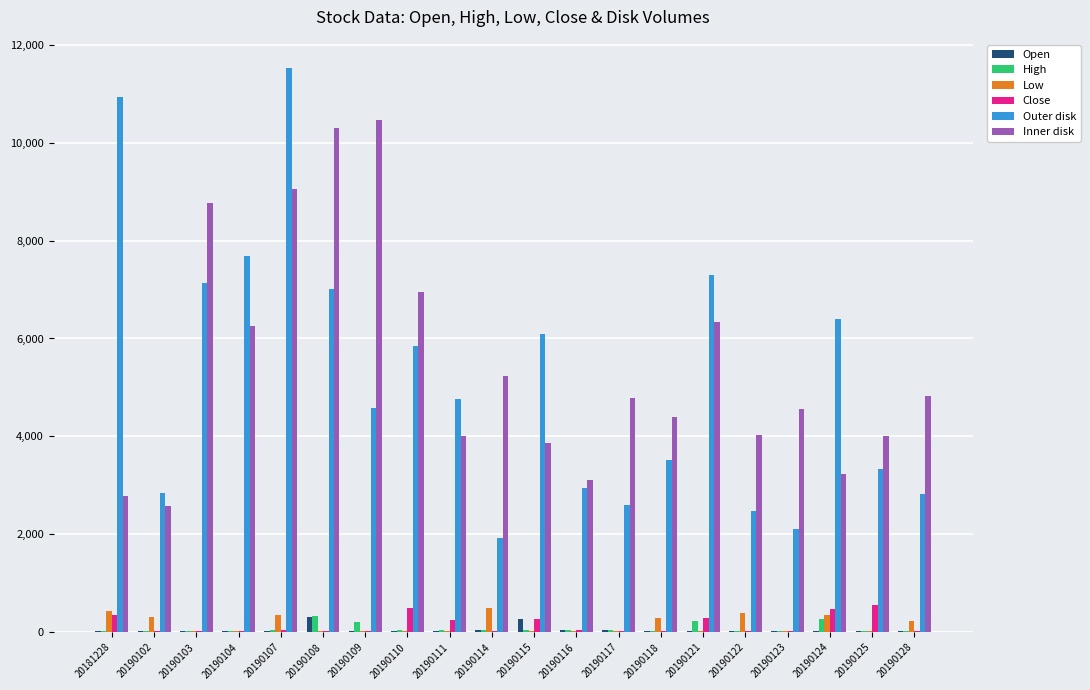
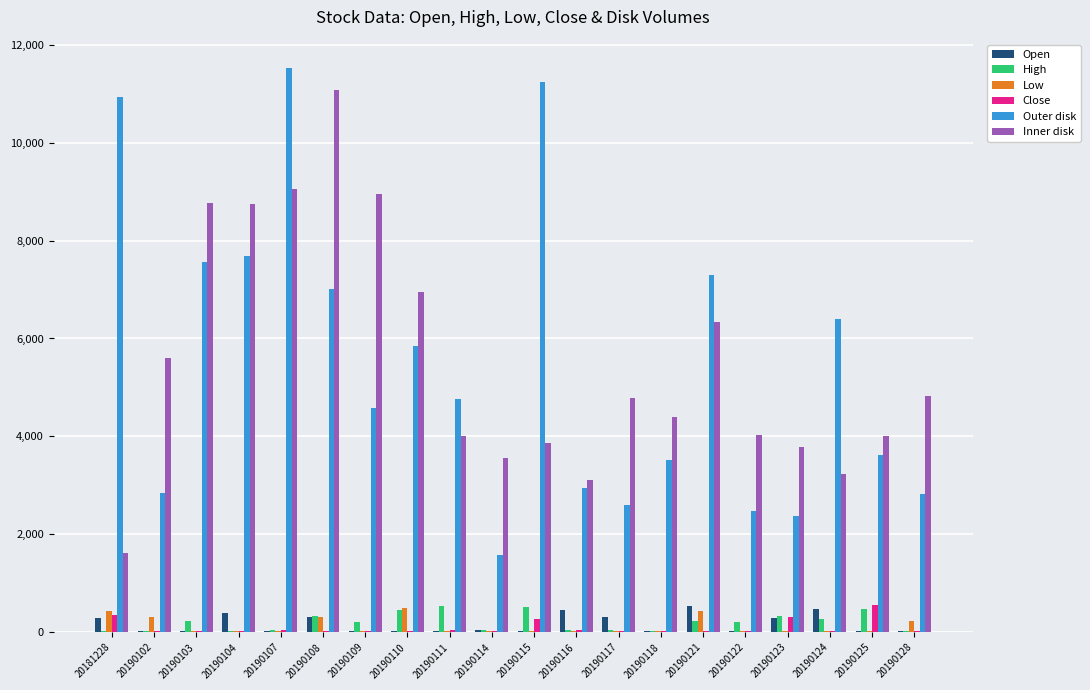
  {
    "Open": {
-     "20181228": "0",
-     "20190104": "0",
+     "20181228": "300",
+     "20190104": "400",
      "20190108": "300",
-     "20190115": "300",
-     "20190116": "0",
-     "20190117": "0",
-     "20190121": "0",
-     "20190123": "0",
-     "20190124": "0"
+     "20190115": "0",
+     "20190116": "500",
+     "20190117": "300",
+     "20190121": "500",
+     "20190123": "300",
+     "20190124": "500"
    },
    "High": {
-     "20190103": "0",
+     "20190103": "200",
      "20190108": "300",
      "20190109": "200",
-     "20190110": "0",
-     "20190111": "0",
-     "20190115": "0",
+     "20190110": "400",
+     "20190111": "500",
+     "20190115": "500",
      "20190121": "200",
-     "20190122": "0",
-     "20190123": "0",
+     "20190122": "200",
+     "20190123": "300",
      "20190124": "300",
-     "20190125": "0"
+     "20190125": "500"
    },
    "Low": {
      "20181228": "400",
      "20190102": "300",
-     "20190107": "300",
-     "20190108": "0",
-     "20190110": "0",
-     "20190114": "500",
-     "20190118": "300",
-     "20190121": "0",
-     "20190122": "400",
-     "20190124": "400",
+     "20190107": "0",
+     "20190108": "300",
+     "20190110": "500",
+     "20190114": "0",
+     "20190118": "0",
+     "20190121": "400",
+     "20190122": "0",
+     "20190124": "0",
      "20190128": "200"
    },
    "Close": {
      "20181228": "400",
-     "20190110": "500",
-     "20190111": "300",
+     "20190110": "0",
+     "20190111": "0",
      "20190115": "300",
-     "20190121": "300",
-     "20190123": "0",
-     "20190124": "500",
+     "20190121": "0",
+     "20190123": "300",
+     "20190124": "0",
      "20190125": "600"
    },
    "Outer disk": {
      "20181228": "10,900",
      "20190102": "2,900",
-     "20190103": "7,100",
+     "20190103": "7,600",
      "20190104": "7,700",
      "20190107": "11,500",
      "20190108": "7,000",
      "20190109": "4,600",
      "20190110": "5,900",
      "20190111": "4,800",
-     "20190114": "1,900",
-     "20190115": "6,100",
+     "20190114": "1,600",
+     "20190115": "11,200",
      "20190116": "2,900",
      "20190117": "2,600",
      "20190118": "3,500",
      "20190121": "7,300",
      "20190122": "2,500",
-     "20190123": "2,100",
+     "20190123": "2,400",
      "20190124": "6,400",
-     "20190125": "3,300",
+     "20190125": "3,600",
      "20190128": "2,800"
    },
    "Inner disk": {
-     "20181228": "2,800",
-     "20190102": "2,600",
+     "20181228": "1,600",
+     "20190102": "5,600",
      "20190103": "8,800",
-     "20190104": "6,300",
+     "20190104": "8,800",
      "20190107": "9,000",
-     "20190108": "10,300",
-     "20190109": "10,500",
+     "20190108": "11,100",
+     "20190109": "8,900",
      "20190110": "7,000",
      "20190111": "4,000",
-     "20190114": "5,200",
+     "20190114": "3,600",
      "20190115": "3,900",
      "20190116": "3,100",
      "20190117": "4,800",
      "20190118": "4,400",
      "20190121": "6,300",
      "20190122": "4,000",
-     "20190123": "4,600",
+     "20190123": "3,800",
      "20190124": "3,200",
      "20190125": "4,000",
      "20190128": "4,800"
    }
  }
